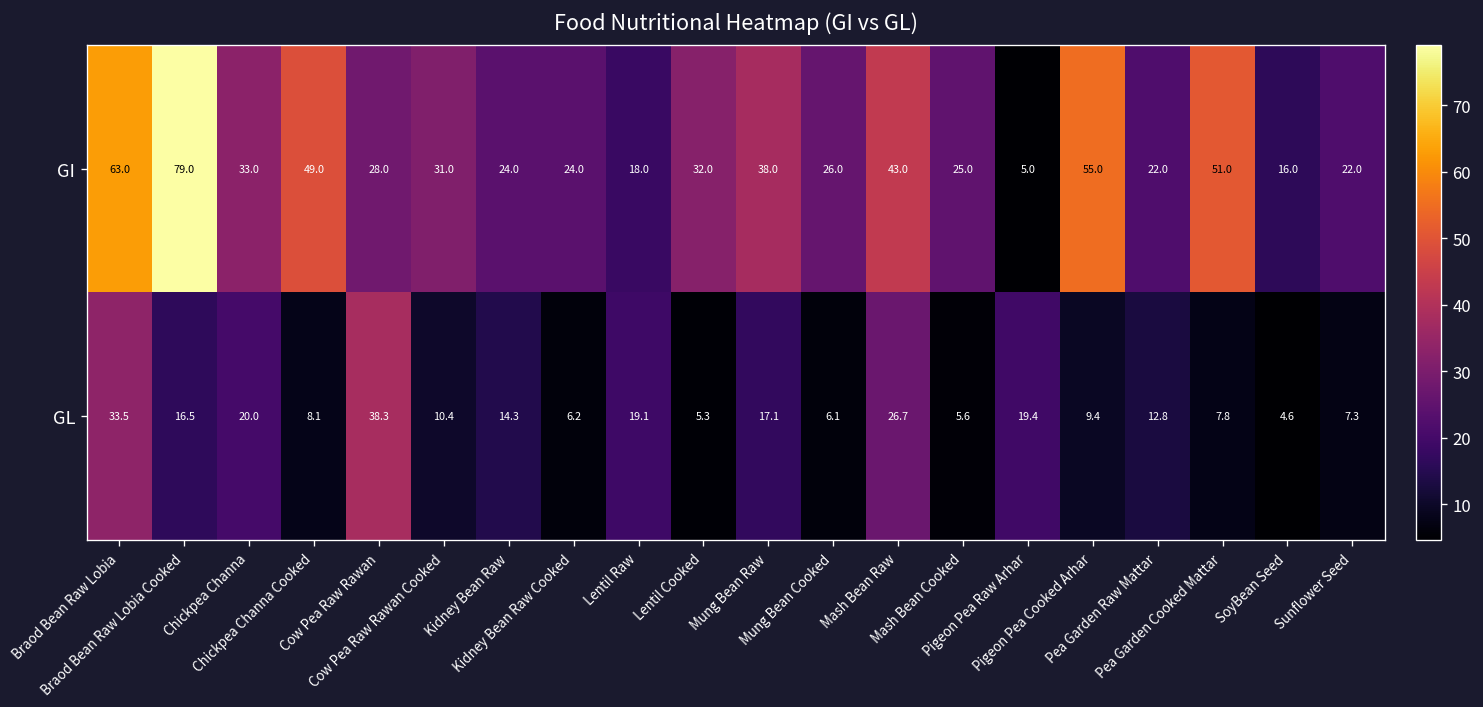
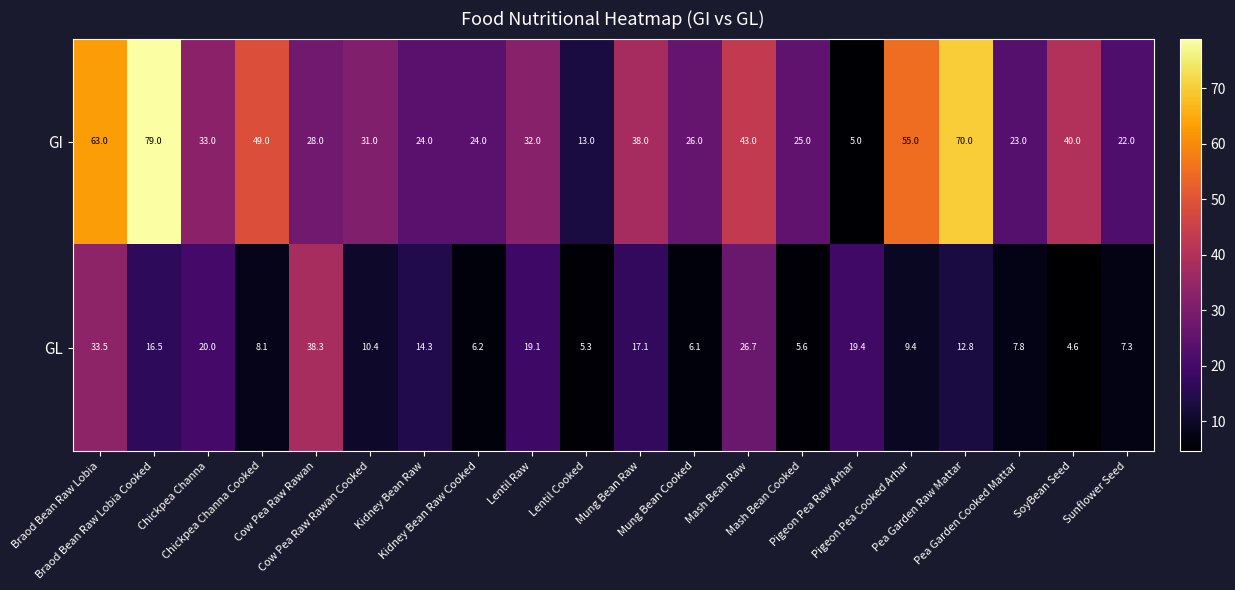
  {
    "GI": {
      "Braod Bean Raw Lobia": 63.0,
      "Braod Bean Raw Lobia Cooked": 79.0,
      "Chickpea Channa": 33.0,
      "Chickpea Channa Cooked": 49.0,
      "Cow Pea Raw Rawan": 28.0,
      "Cow Pea Raw Rawan Cooked": 31.0,
      "Kidney Bean Raw": 24.0,
      "Kidney Bean Raw Cooked": 24.0,
-     "Lentil Raw": 18.0,
-     "Lentil Cooked": 32.0,
+     "Lentil Raw": 32.0,
+     "Lentil Cooked": 13.0,
      "Mung Bean Raw": 38.0,
      "Mung Bean Cooked": 26.0,
      "Mash Bean Raw": 43.0,
      "Mash Bean Cooked": 25.0,
      "Pigeon Pea Raw Arhar": 5.0,
      "Pigeon Pea Cooked Arhar": 55.0,
-     "Pea Garden Raw Mattar": 22.0,
-     "Pea Garden Cooked Mattar": 51.0,
-     "SoyBean Seed": 16.0,
+     "Pea Garden Raw Mattar": 70.0,
+     "Pea Garden Cooked Mattar": 23.0,
+     "SoyBean Seed": 40.0,
      "Sunflower Seed": 22.0
    },
    "GL": {
      "Braod Bean Raw Lobia": 33.5,
      "Braod Bean Raw Lobia Cooked": 16.5,
      "Chickpea Channa": 20.0,
      "Chickpea Channa Cooked": 8.1,
      "Cow Pea Raw Rawan": 38.3,
      "Cow Pea Raw Rawan Cooked": 10.4,
      "Kidney Bean Raw": 14.3,
      "Kidney Bean Raw Cooked": 6.2,
      "Lentil Raw": 19.1,
      "Lentil Cooked": 5.3,
      "Mung Bean Raw": 17.1,
      "Mung Bean Cooked": 6.1,
      "Mash Bean Raw": 26.7,
      "Mash Bean Cooked": 5.6,
      "Pigeon Pea Raw Arhar": 19.4,
      "Pigeon Pea Cooked Arhar": 9.4,
      "Pea Garden Raw Mattar": 12.8,
      "Pea Garden Cooked Mattar": 7.8,
      "SoyBean Seed": 4.6,
      "Sunflower Seed": 7.3
    }
  }
